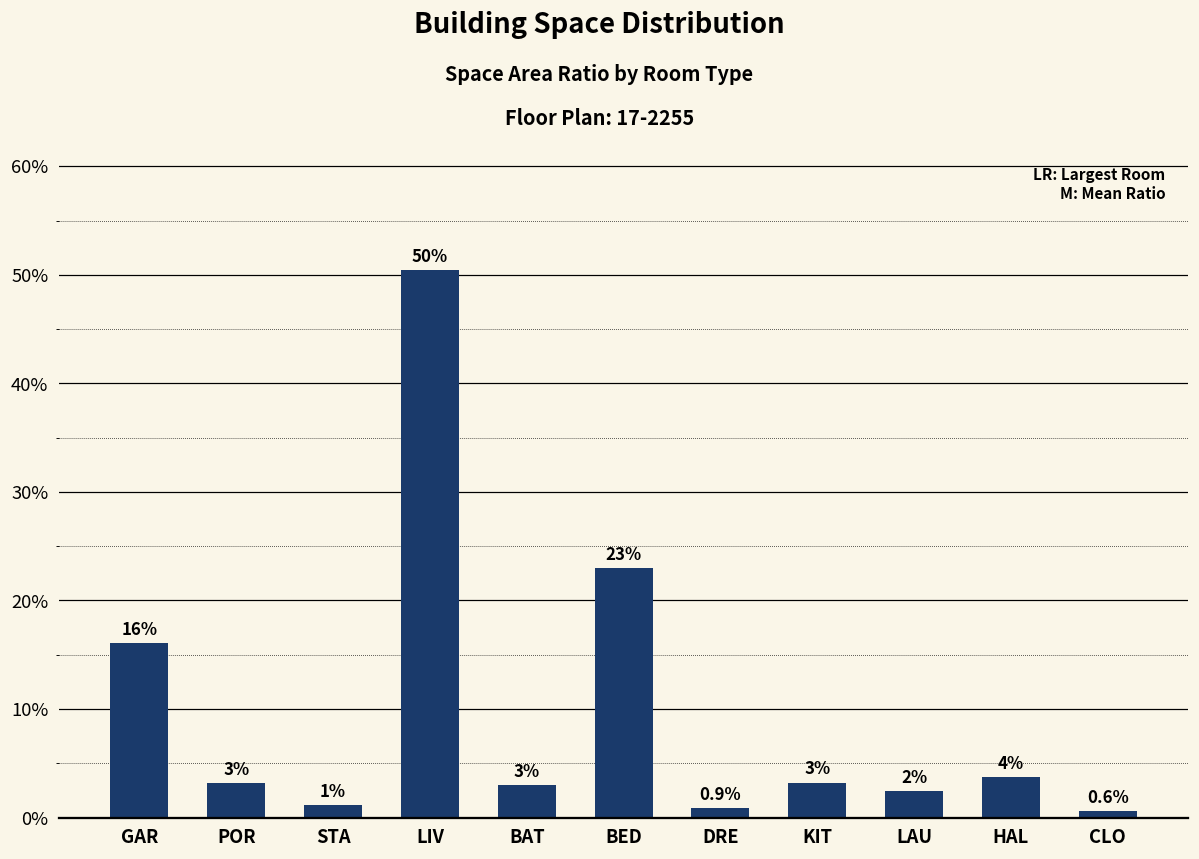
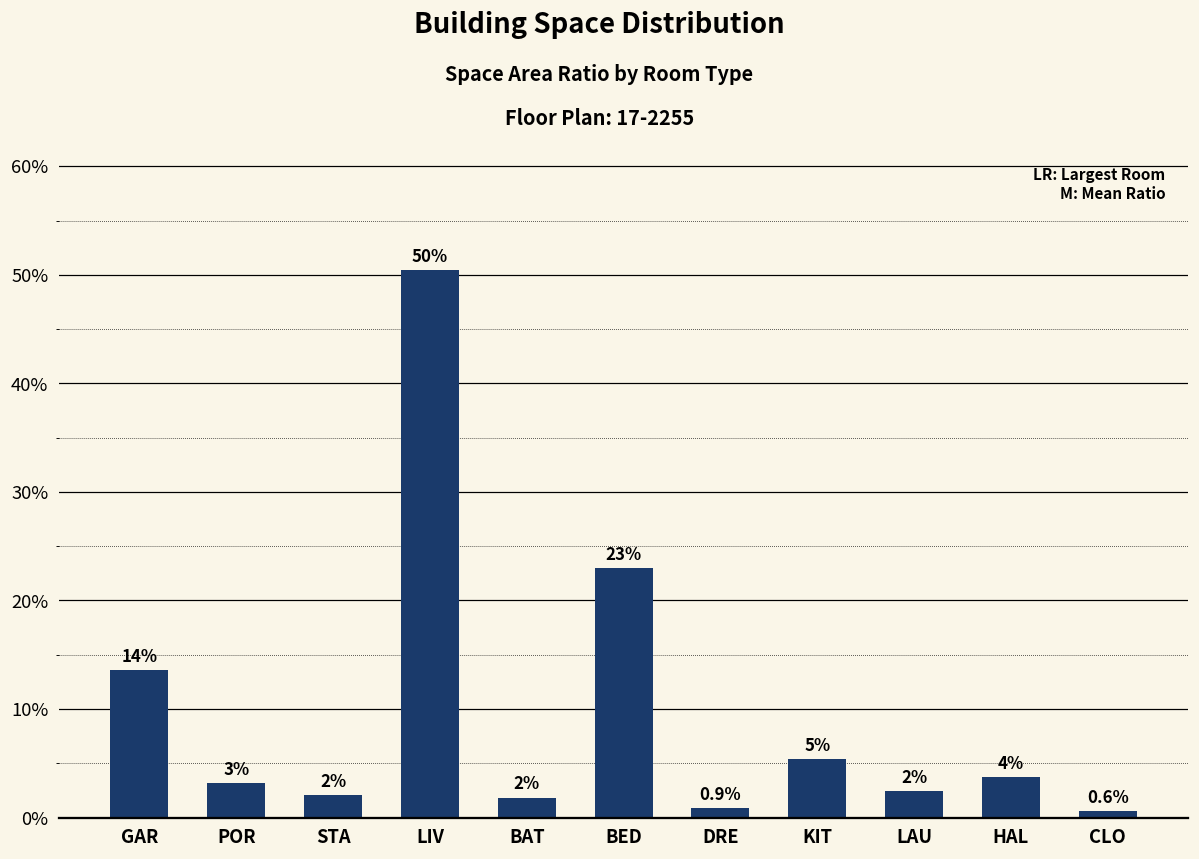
  {
-   "GAR": "16%",
+   "GAR": "14%",
    "POR": "3%",
-   "STA": "1%",
+   "STA": "2%",
    "LIV": "50%",
-   "BAT": "3%",
+   "BAT": "2%",
    "BED": "23%",
    "DRE": "0.9%",
-   "KIT": "3%",
+   "KIT": "5%",
    "LAU": "2%",
    "HAL": "4%",
    "CLO": "0.6%"
  }
